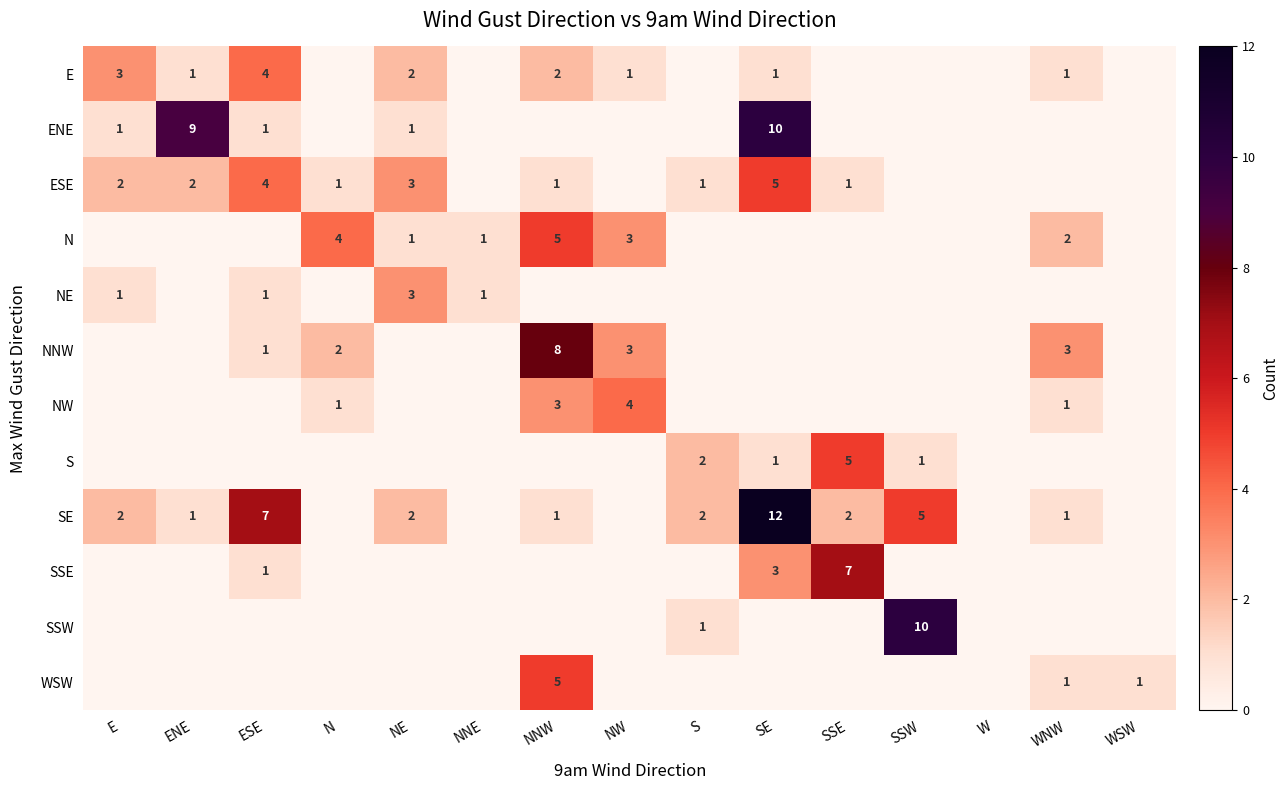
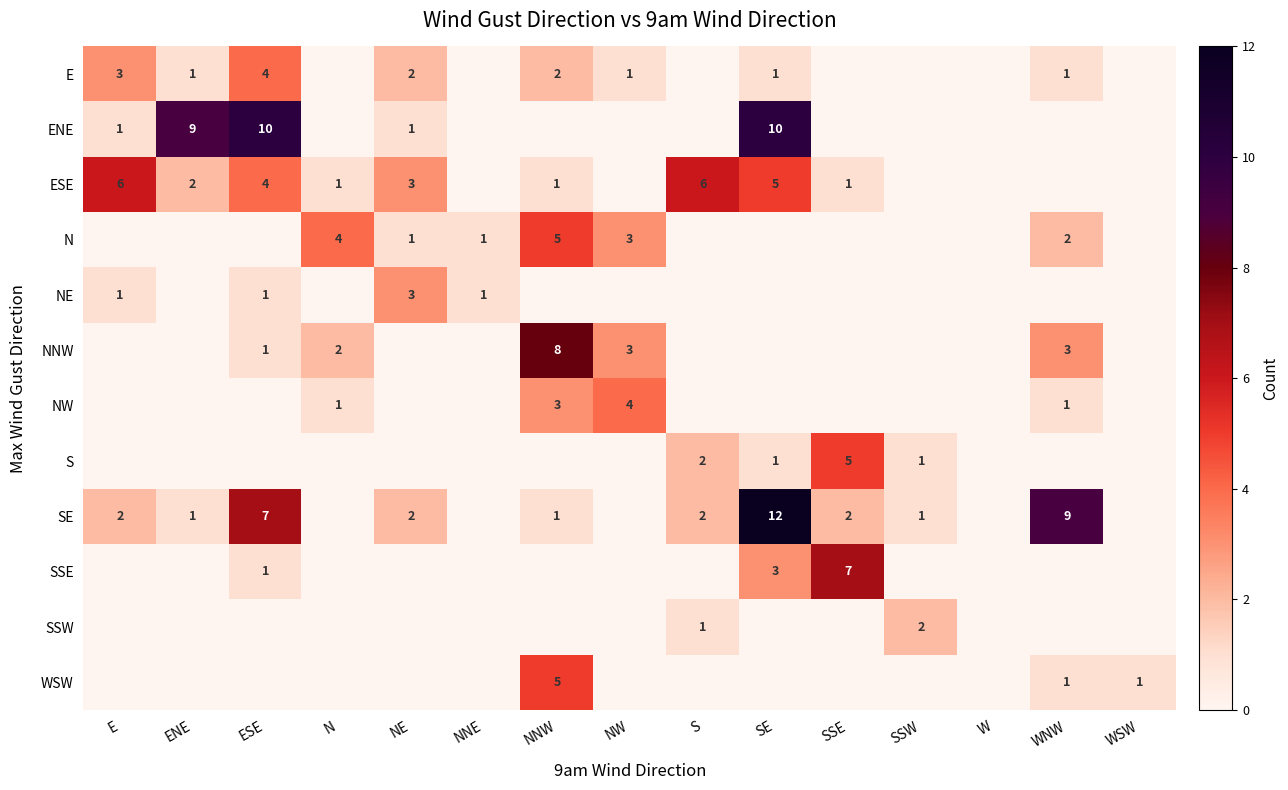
  {
    "E": {
      "E": 3,
      "ENE": 1,
      "ESE": 4,
      "NE": 2,
      "NNW": 2,
      "NW": 1,
      "SE": 1,
      "WNW": 1
    },
    "ENE": {
      "E": 1,
      "ENE": 9,
-     "ESE": 1,
+     "ESE": 10,
      "NE": 1,
      "SE": 10
    },
    "ESE": {
-     "E": 2,
+     "E": 6,
      "ENE": 2,
      "ESE": 4,
      "N": 1,
      "NE": 3,
      "NNW": 1,
-     "S": 1,
+     "S": 6,
      "SE": 5,
      "SSE": 1
    },
    "N": {
      "N": 4,
      "NE": 1,
      "NNE": 1,
      "NNW": 5,
      "NW": 3,
      "WNW": 2
    },
    "NE": {
      "E": 1,
      "ESE": 1,
      "NE": 3,
      "NNE": 1
    },
    "NNW": {
      "ESE": 1,
      "N": 2,
      "NNW": 8,
      "NW": 3,
      "WNW": 3
    },
    "NW": {
      "N": 1,
      "NNW": 3,
      "NW": 4,
      "WNW": 1
    },
    "S": {
      "S": 2,
      "SE": 1,
      "SSE": 5,
      "SSW": 1
    },
    "SE": {
      "E": 2,
      "ENE": 1,
      "ESE": 7,
      "NE": 2,
      "NNW": 1,
      "S": 2,
      "SE": 12,
      "SSE": 2,
-     "SSW": 5,
-     "WNW": 1
+     "SSW": 1,
+     "WNW": 9
    },
    "SSE": {
      "ESE": 1,
      "SE": 3,
      "SSE": 7
    },
    "SSW": {
      "S": 1,
-     "SSW": 10
+     "SSW": 2
    },
    "WSW": {
      "NNW": 5,
      "WNW": 1,
      "WSW": 1
    }
  }
